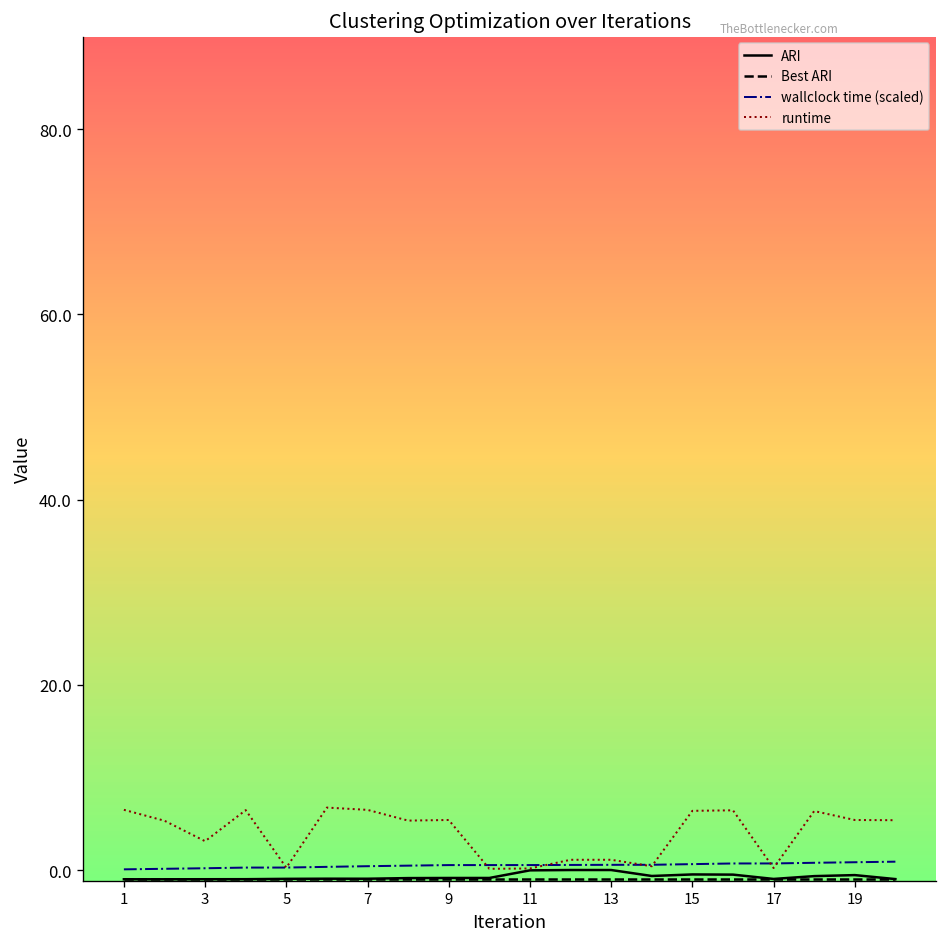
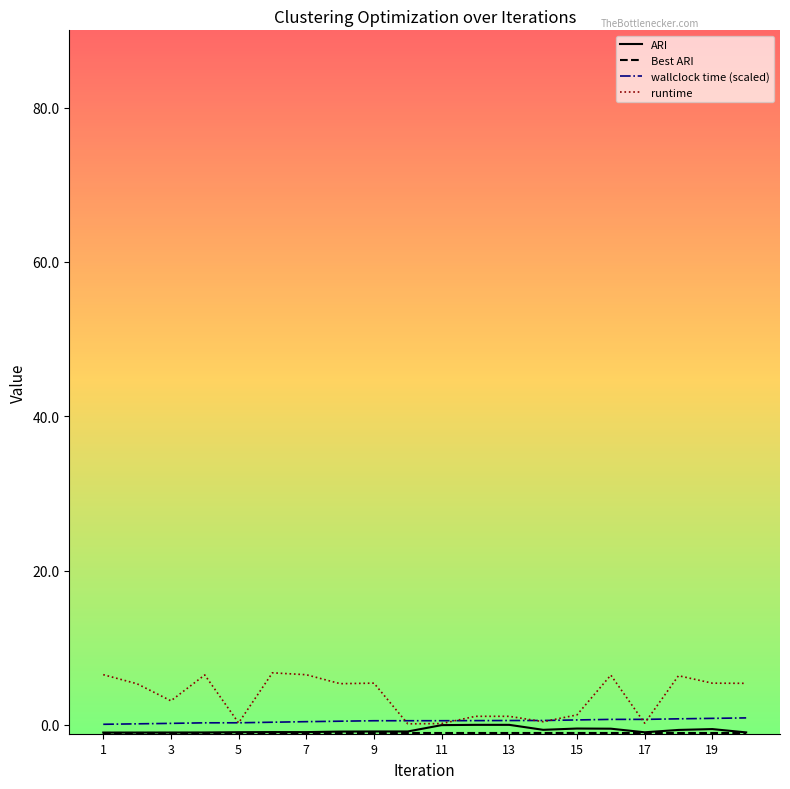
  {
    "wallclock time (scaled)": {
      "1": 0,
      "3": 0,
      "7": 0,
      "9": 1,
      "11": 1,
      "13": 1,
      "15": 1,
      "17": 1,
      "19": 1
    },
    "runtime": {
      "1": 7,
      "3": 3,
      "7": 6,
      "9": 5,
      "13": 1,
-     "15": 6,
+     "15": 1,
      "17": 0,
      "19": 5
    }
  }
